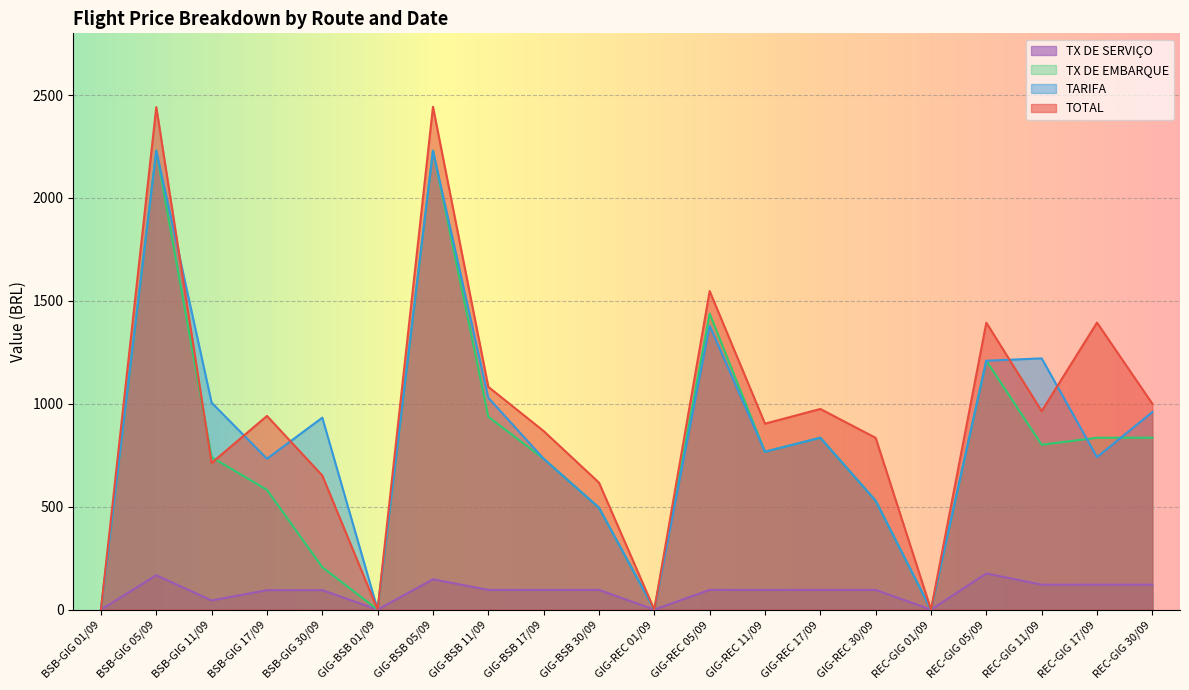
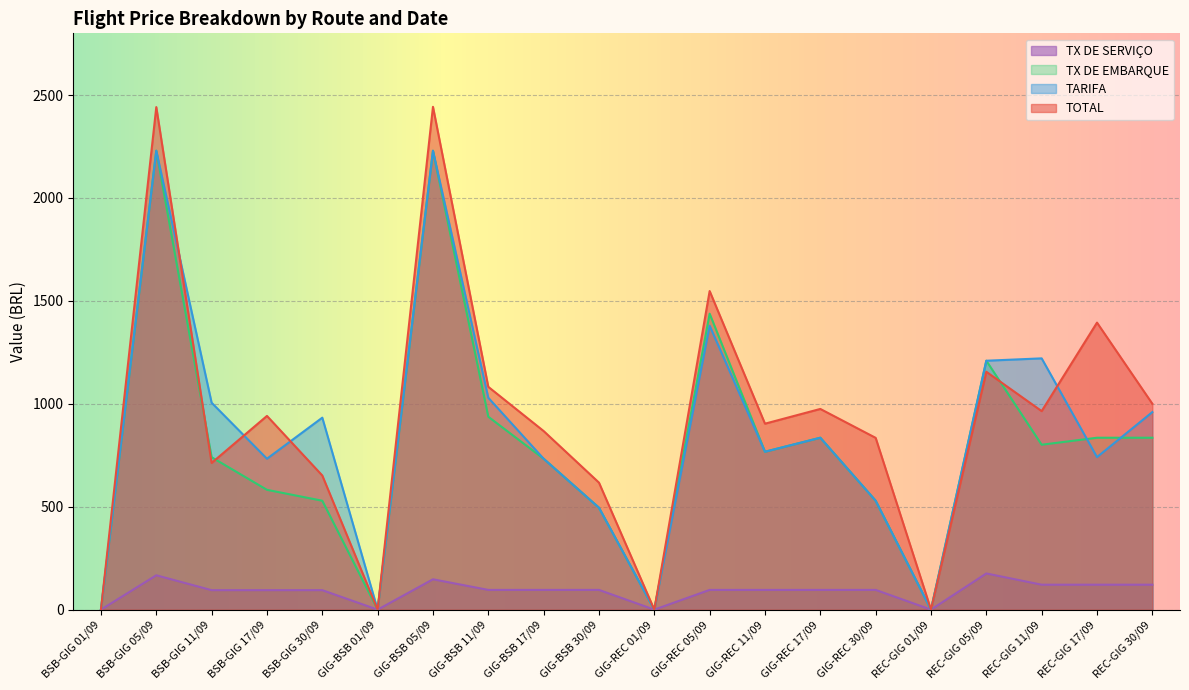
  {
    "TX DE SERVIÇO": {
      "BSB-GIG 05/09": 170,
-     "BSB-GIG 11/09": 40,
+     "BSB-GIG 11/09": 90,
      "BSB-GIG 17/09": 90,
      "BSB-GIG 30/09": 90,
      "GIG-BSB 05/09": 150,
      "GIG-BSB 11/09": 100,
      "GIG-BSB 17/09": 100,
      "GIG-BSB 30/09": 100,
      "GIG-REC 05/09": 100,
      "GIG-REC 11/09": 100,
      "GIG-REC 17/09": 100,
      "GIG-REC 30/09": 100,
      "REC-GIG 05/09": 180,
      "REC-GIG 11/09": 120,
      "REC-GIG 17/09": 120,
      "REC-GIG 30/09": 120
    },
    "TX DE EMBARQUE": {
      "BSB-GIG 11/09": 740,
      "BSB-GIG 17/09": 580,
-     "BSB-GIG 30/09": 210,
+     "BSB-GIG 30/09": 530,
      "GIG-BSB 11/09": 940,
      "GIG-REC 05/09": 1440,
      "REC-GIG 11/09": 800,
      "REC-GIG 17/09": 840,
      "REC-GIG 30/09": 840
    },
    "TARIFA": {
      "BSB-GIG 11/09": 1010,
      "BSB-GIG 17/09": 730,
      "BSB-GIG 30/09": 930,
      "GIG-BSB 11/09": 1030,
      "GIG-REC 05/09": 1380,
      "REC-GIG 11/09": 1220,
      "REC-GIG 17/09": 740,
      "REC-GIG 30/09": 960
    },
    "TOTAL": {
      "BSB-GIG 05/09": 2440,
      "BSB-GIG 11/09": 710,
      "BSB-GIG 17/09": 940,
      "BSB-GIG 30/09": 650,
      "GIG-BSB 05/09": 2440,
      "GIG-BSB 11/09": 1080,
      "GIG-BSB 17/09": 870,
      "GIG-BSB 30/09": 620,
      "GIG-REC 05/09": 1550,
      "GIG-REC 11/09": 900,
      "GIG-REC 17/09": 980,
      "GIG-REC 30/09": 830,
-     "REC-GIG 05/09": 1390,
+     "REC-GIG 05/09": 1160,
      "REC-GIG 11/09": 960,
      "REC-GIG 17/09": 1390,
      "REC-GIG 30/09": 1000
    }
  }
